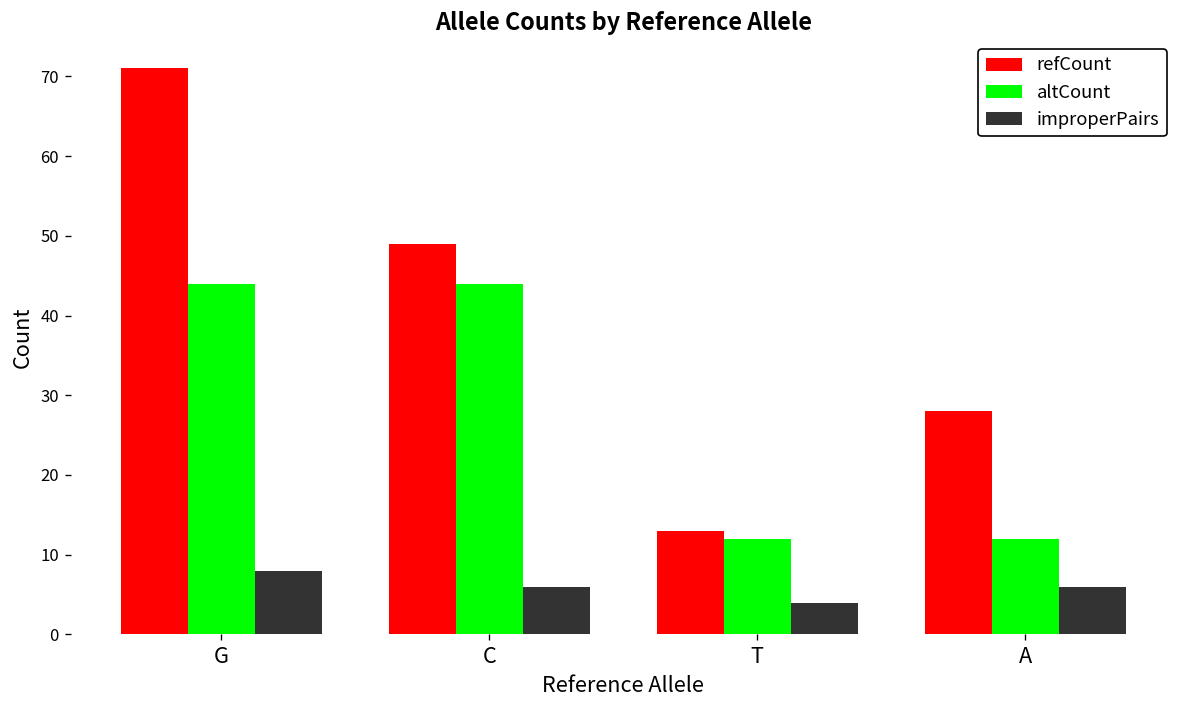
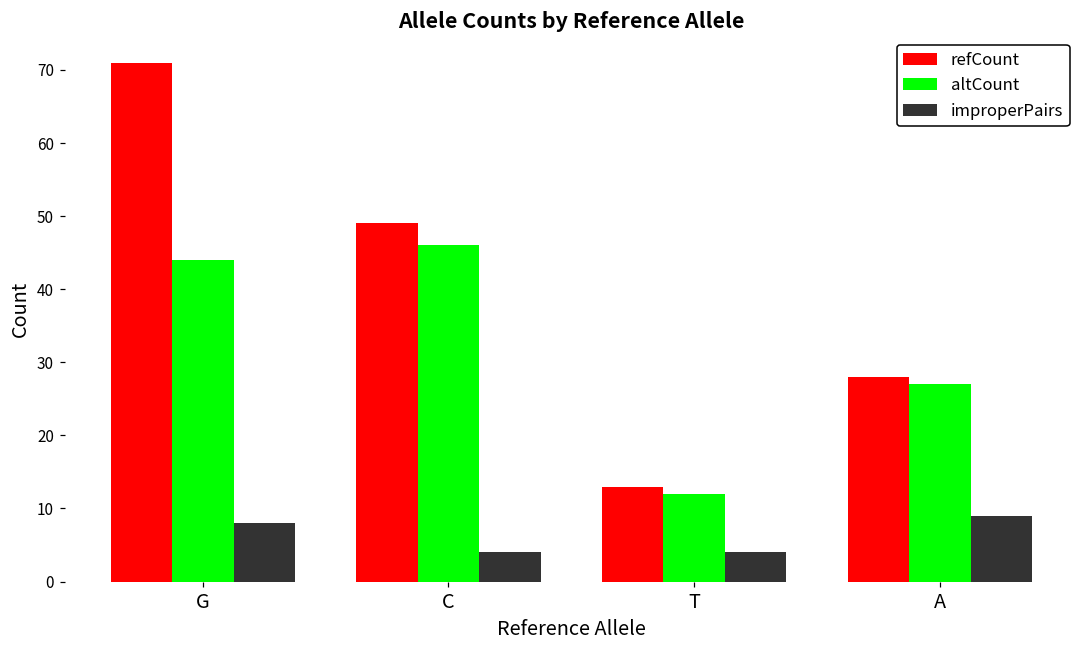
  {
    "refCount": {
      "G": 71,
      "C": 49,
      "T": 13,
      "A": 28
    },
    "altCount": {
      "G": 44,
-     "C": 44,
+     "C": 46,
      "T": 12,
-     "A": 12
+     "A": 27
    },
    "improperPairs": {
      "G": 8,
-     "C": 6,
+     "C": 4,
      "T": 4,
-     "A": 6
+     "A": 9
    }
  }
